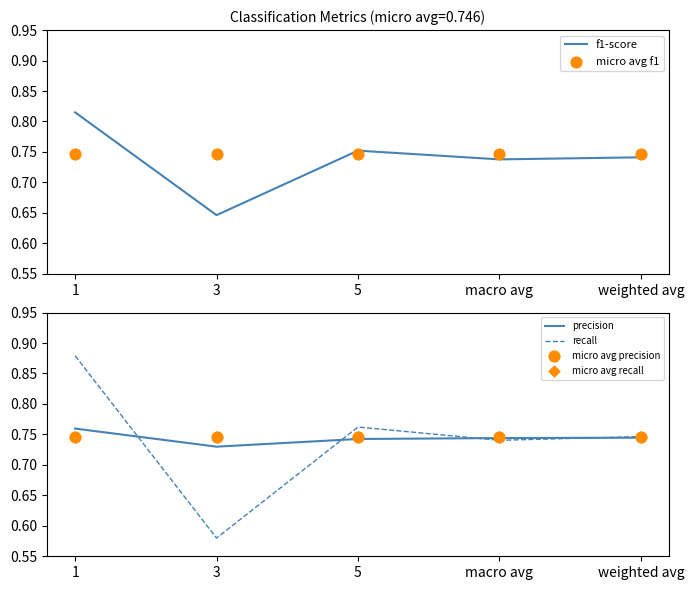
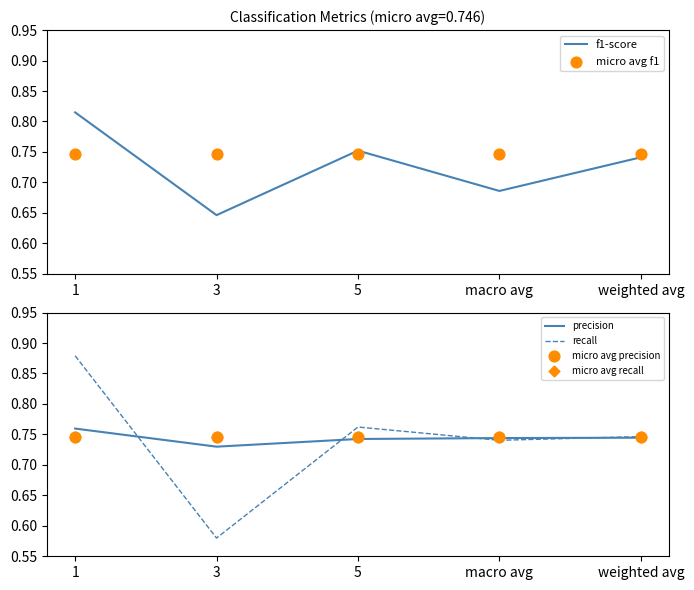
  {
    "Classification Metrics (micro avg=0.746)": {
      "f1-score": {
        "1": 0.81,
        "3": 0.65,
        "5": 0.75,
-       "macro avg": 0.74,
+       "macro avg": 0.69,
        "weighted avg": 0.74
      }
    }
  }
